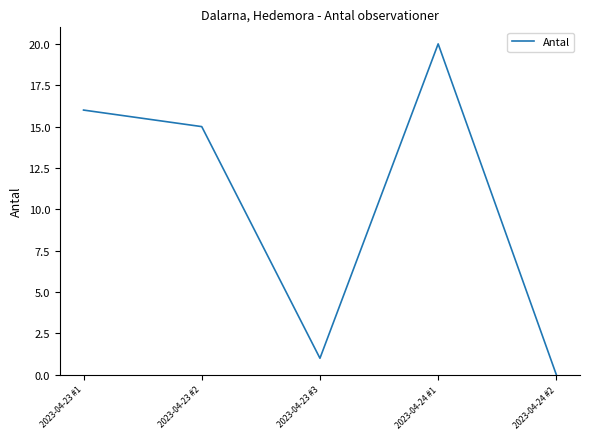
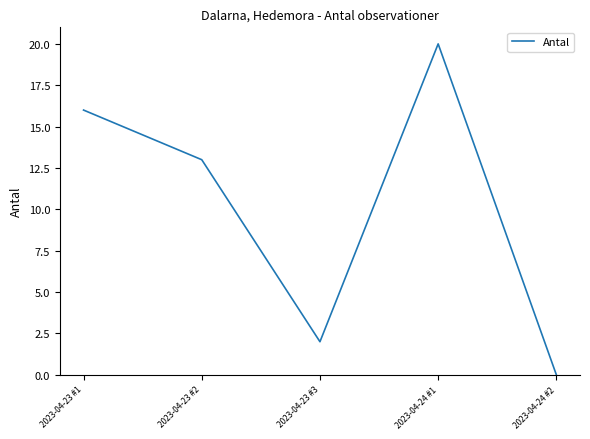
  {
    "2023-04-23 #1": 16,
-   "2023-04-23 #2": 15,
-   "2023-04-23 #3": 1,
+   "2023-04-23 #2": 13,
+   "2023-04-23 #3": 2,
    "2023-04-24 #1": 20,
    "2023-04-24 #2": 0
  }
